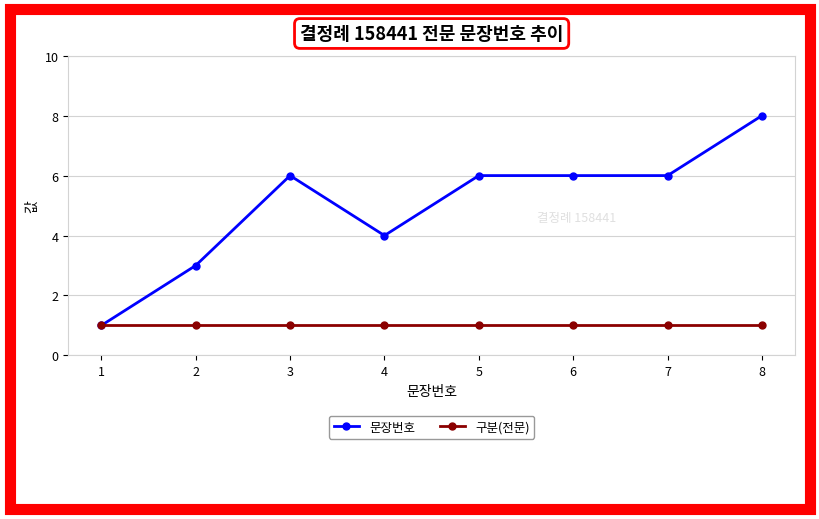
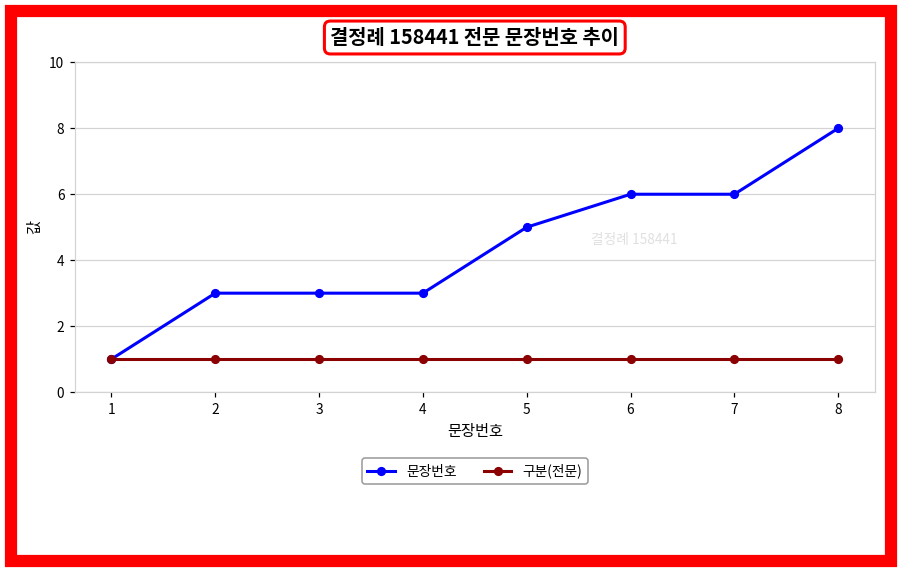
  {
    "문장번호": {
      "2": 3,
-     "3": 6,
-     "4": 4,
-     "5": 6,
+     "3": 3,
+     "4": 3,
+     "5": 5,
      "6": 6,
      "7": 6,
      "8": 8
    },
    "구분(전문)": {
      "2": 1,
      "3": 1,
      "4": 1,
      "5": 1,
      "6": 1,
      "7": 1,
      "8": 1
    }
  }
